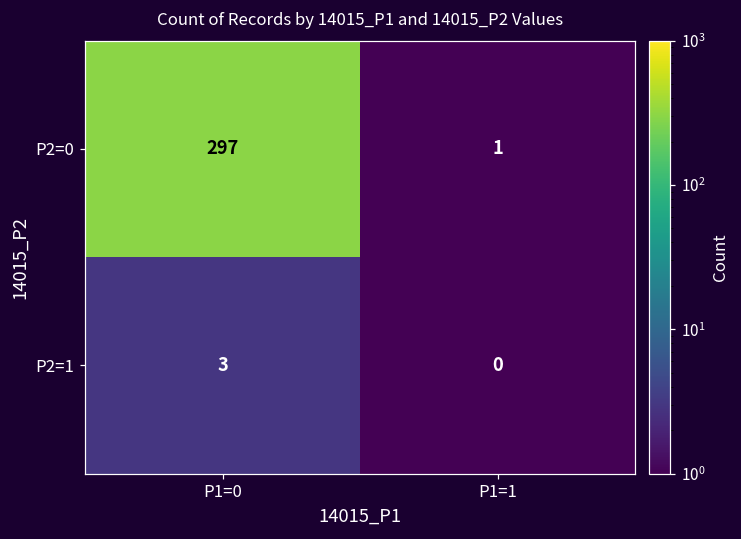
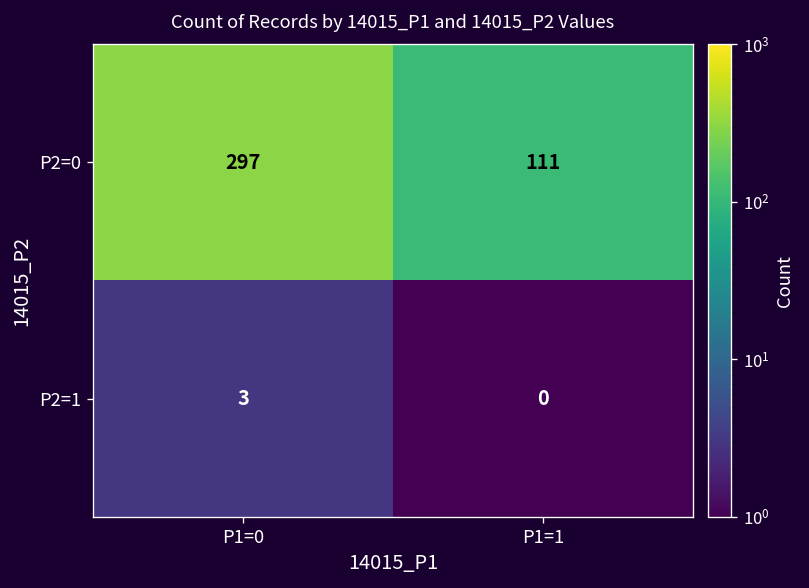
  {
    "P2=0": {
      "P1=0": 297,
-     "P1=1": 1
+     "P1=1": 111
    },
    "P2=1": {
      "P1=0": 3,
      "P1=1": 0
    }
  }
